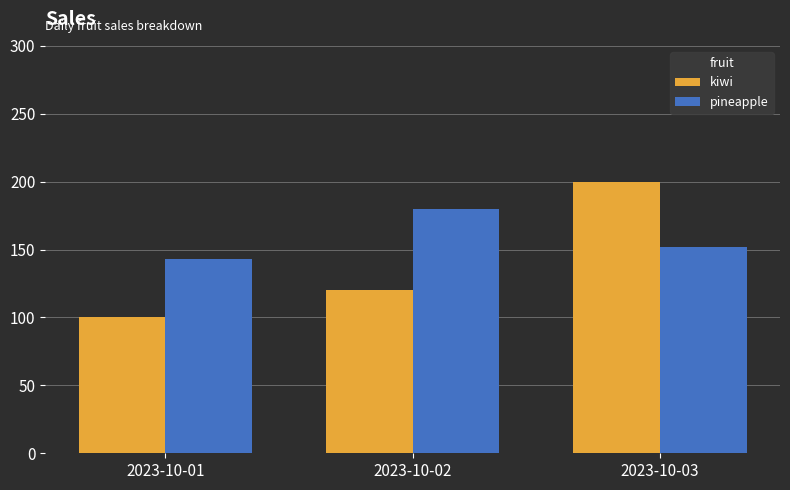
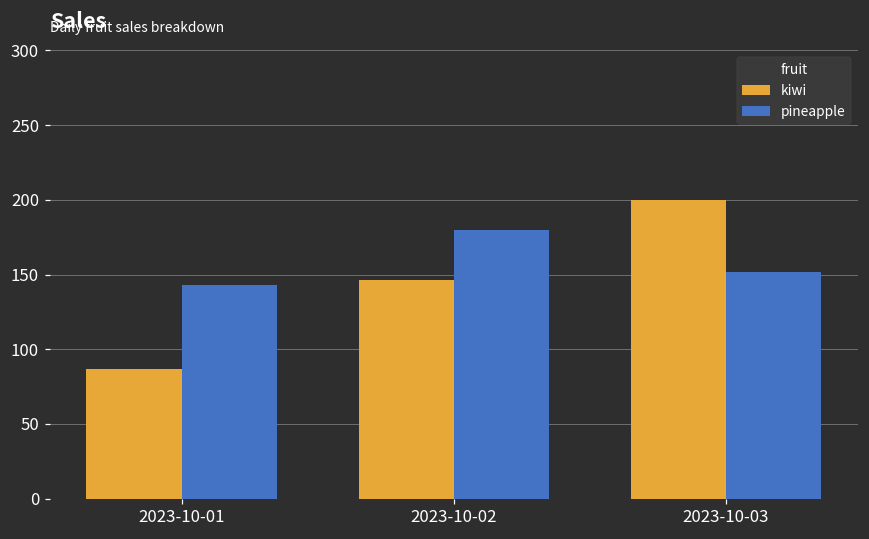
  {
    "kiwi": {
-     "2023-10-01": 100,
-     "2023-10-02": 120,
+     "2023-10-01": 87,
+     "2023-10-02": 146,
      "2023-10-03": 200
    },
    "pineapple": {
      "2023-10-01": 143,
      "2023-10-02": 180,
      "2023-10-03": 152
    }
  }
